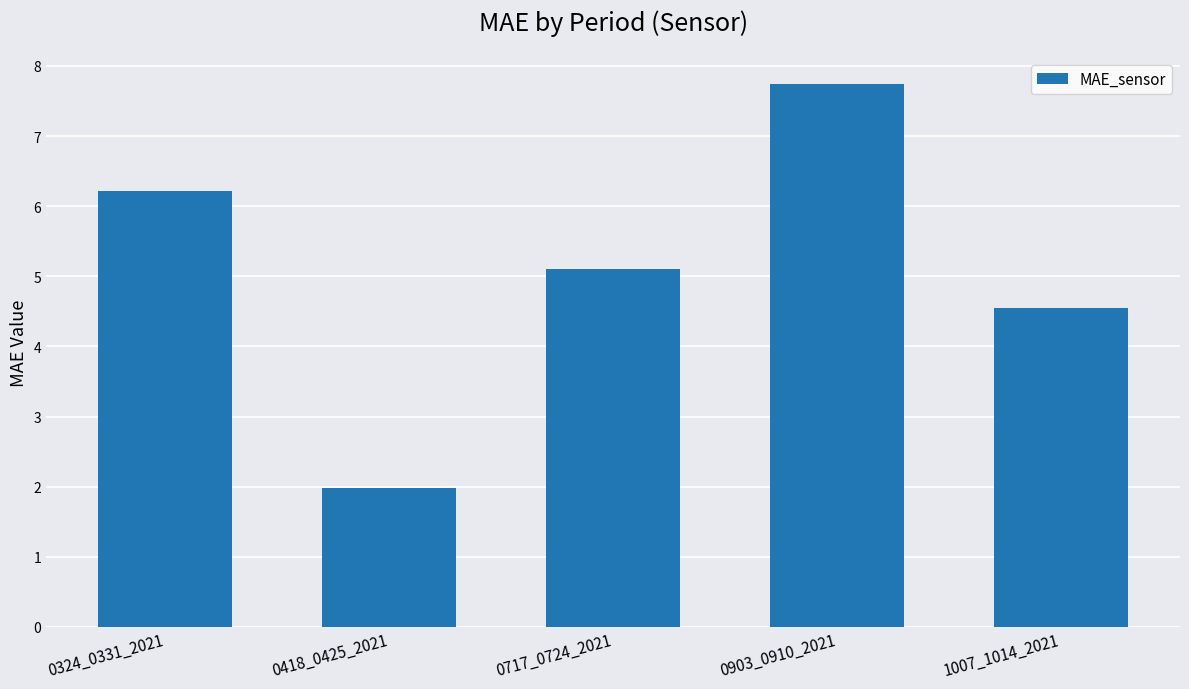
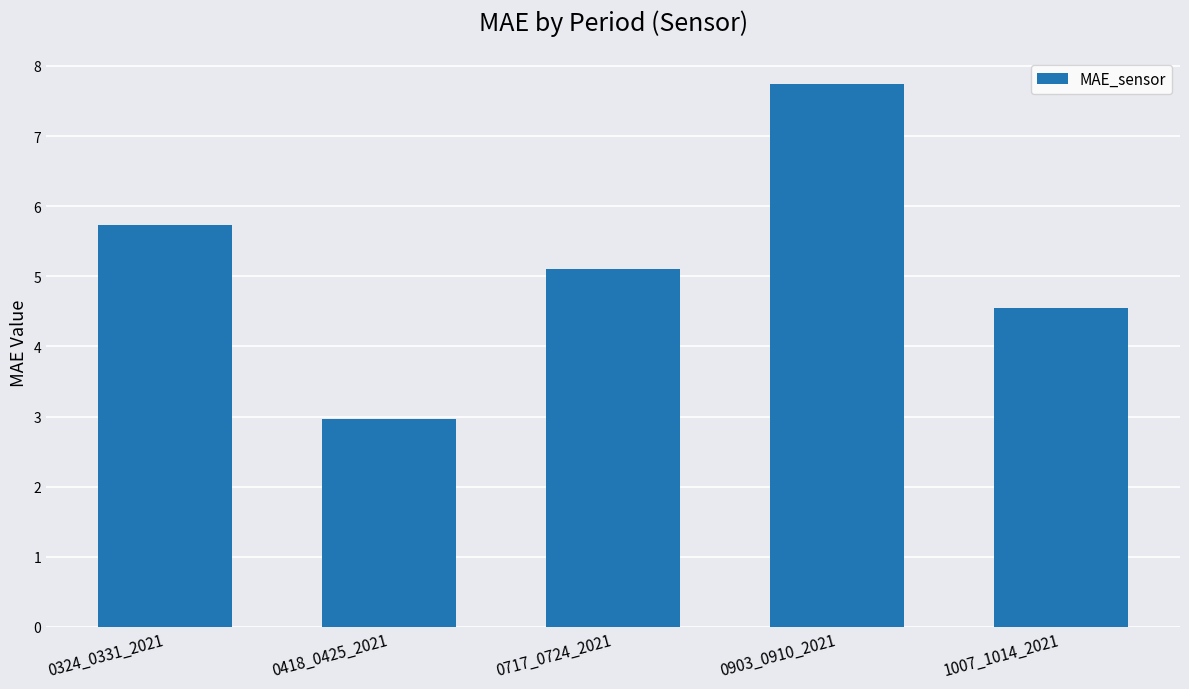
  {
-   "0324_0331_2021": 6.2,
-   "0418_0425_2021": 2.0,
+   "0324_0331_2021": 5.7,
+   "0418_0425_2021": 3.0,
    "0717_0724_2021": 5.1,
    "0903_0910_2021": 7.7,
    "1007_1014_2021": 4.6
  }
